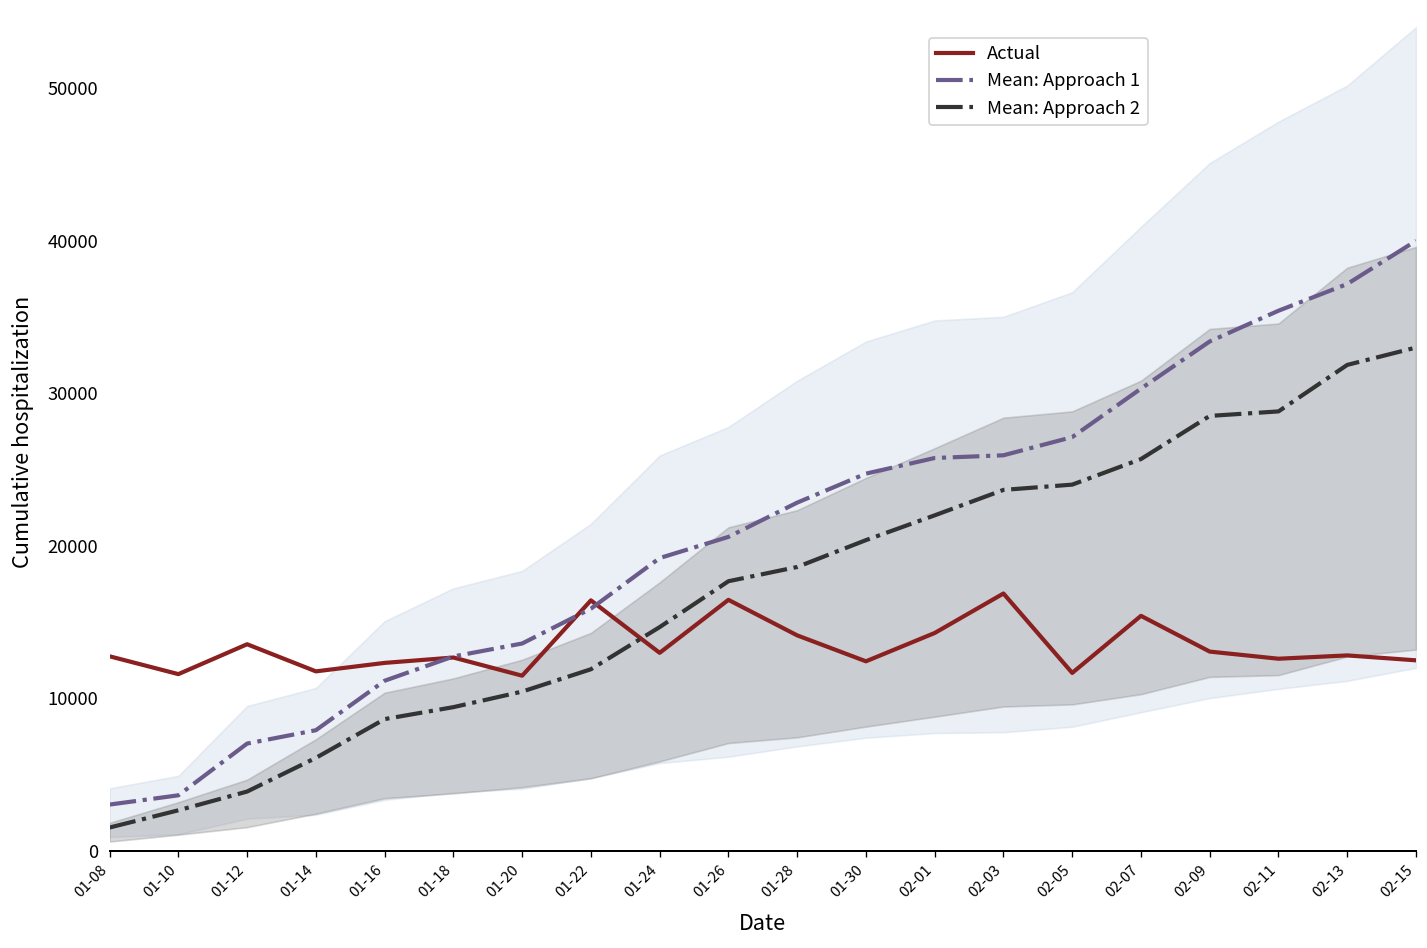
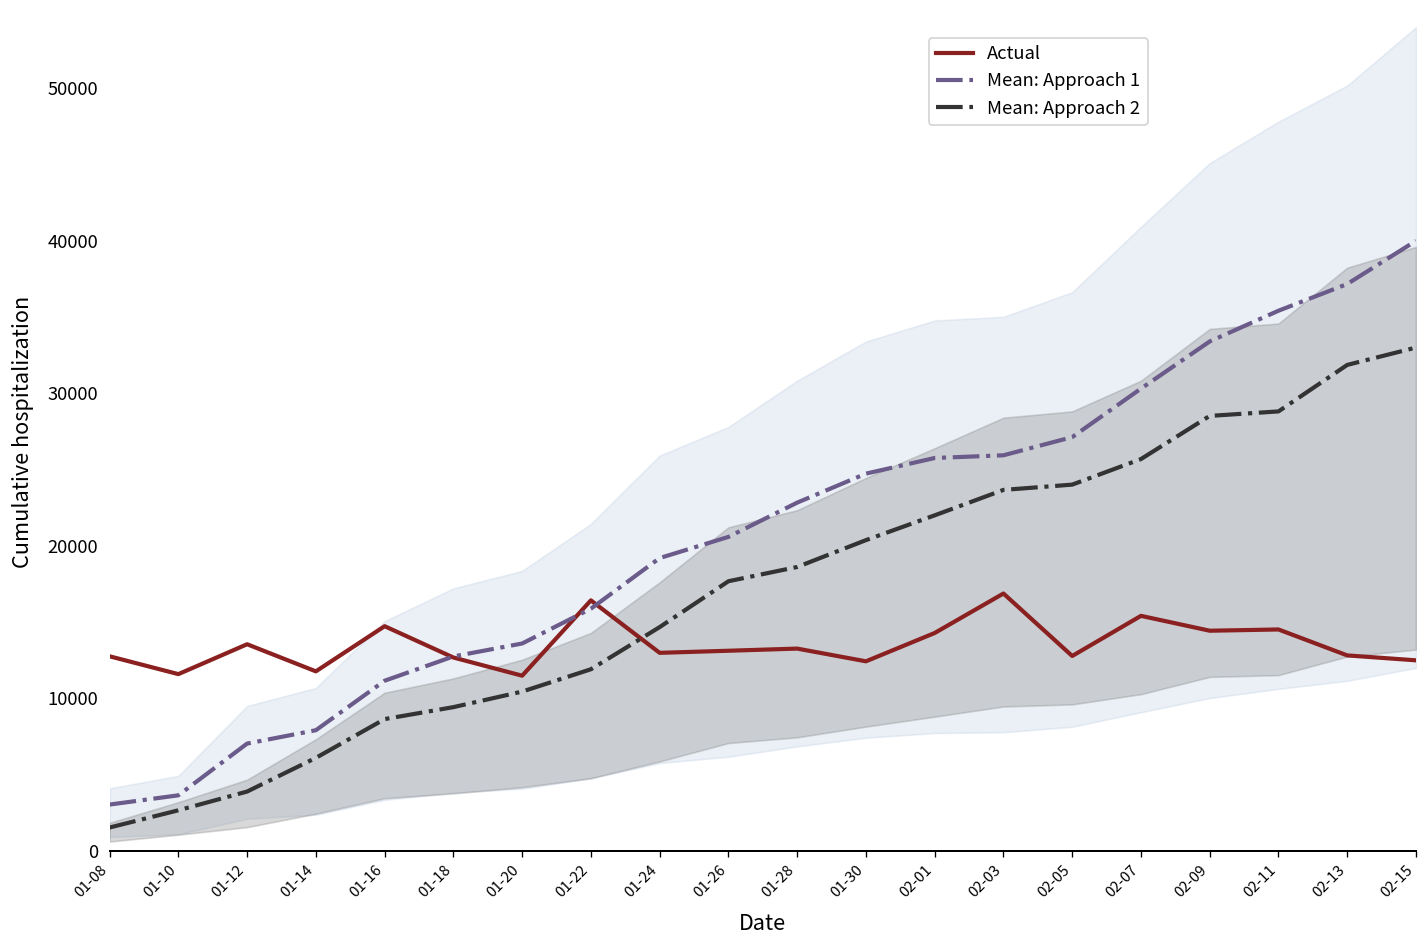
  {
    "Actual": {
      "01-08": 12800,
      "01-10": 11600,
      "01-12": 13500,
      "01-14": 11800,
-     "01-16": 12300,
+     "01-16": 14700,
      "01-20": 11500,
      "01-22": 16400,
      "01-24": 13000,
-     "01-26": 16500,
-     "01-28": 14100,
+     "01-26": 13100,
+     "01-28": 13300,
      "01-30": 12400,
      "02-01": 14300,
      "02-03": 16900,
-     "02-05": 11700,
+     "02-05": 12800,
      "02-07": 15400,
-     "02-09": 13100,
-     "02-11": 12600,
+     "02-09": 14400,
+     "02-11": 14500,
      "02-13": 12800,
      "02-15": 12500
    },
    "Mean: Approach 2": {
      "01-08": 1500,
      "01-10": 2700,
      "01-12": 3900,
      "01-14": 6100,
      "01-16": 8600,
      "01-18": 9400,
      "01-20": 10400,
      "01-22": 11900,
      "01-24": 14700,
      "01-26": 17700,
      "01-28": 18600,
      "01-30": 20400,
      "02-01": 22000,
      "02-03": 23700,
      "02-05": 24000,
      "02-07": 25700,
      "02-09": 28500,
      "02-11": 28800,
      "02-13": 31900,
      "02-15": 33000
    }
  }
